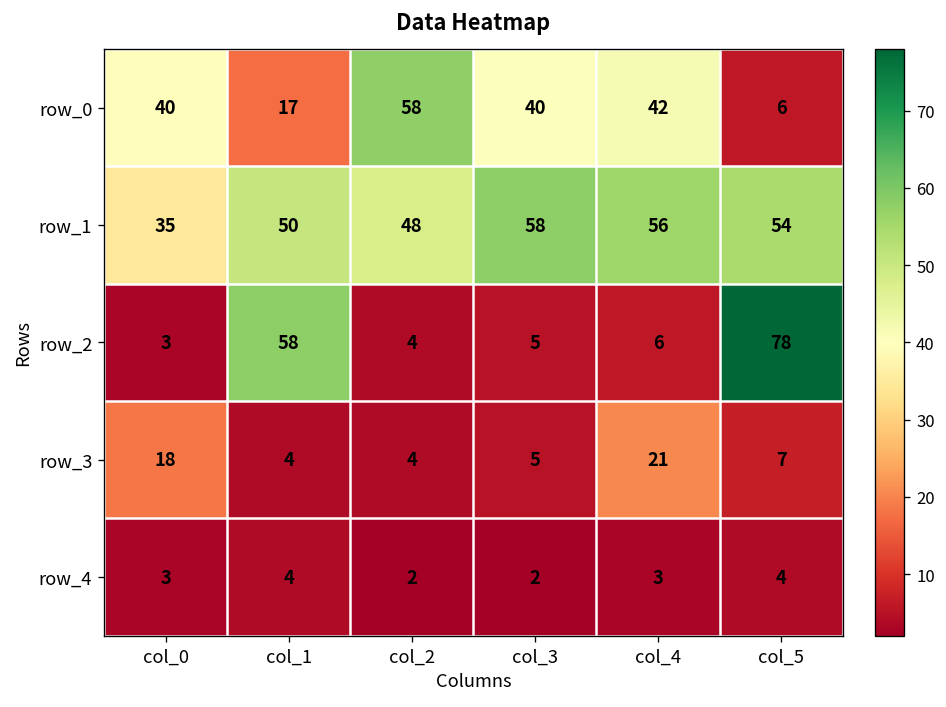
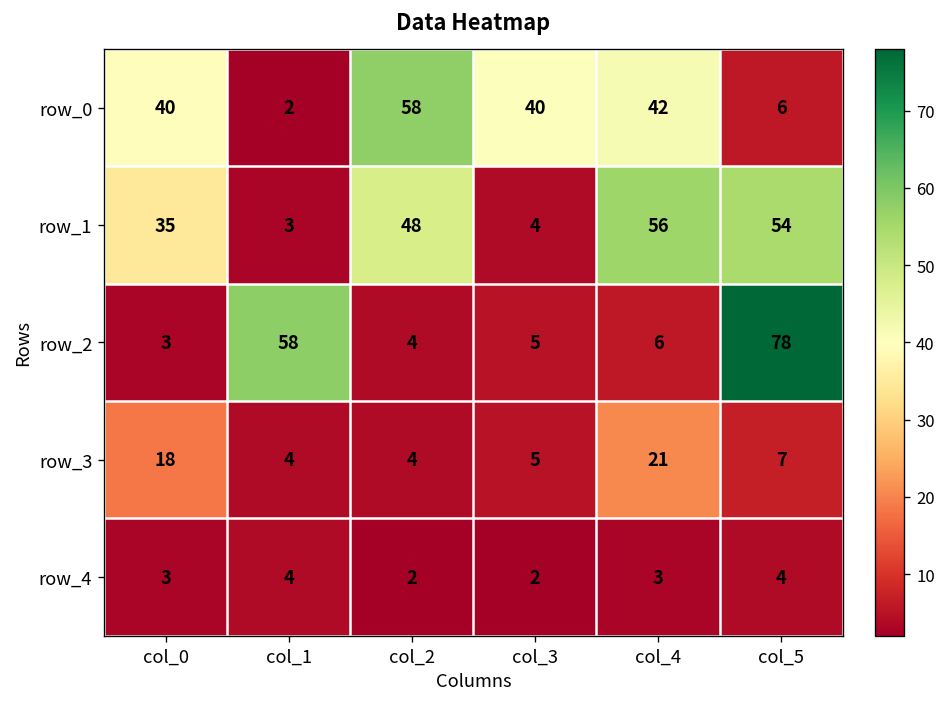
  {
    "row_0": {
      "col_0": 40,
-     "col_1": 17,
+     "col_1": 2,
      "col_2": 58,
      "col_3": 40,
      "col_4": 42,
      "col_5": 6
    },
    "row_1": {
      "col_0": 35,
-     "col_1": 50,
+     "col_1": 3,
      "col_2": 48,
-     "col_3": 58,
+     "col_3": 4,
      "col_4": 56,
      "col_5": 54
    },
    "row_2": {
      "col_0": 3,
      "col_1": 58,
      "col_2": 4,
      "col_3": 5,
      "col_4": 6,
      "col_5": 78
    },
    "row_3": {
      "col_0": 18,
      "col_1": 4,
      "col_2": 4,
      "col_3": 5,
      "col_4": 21,
      "col_5": 7
    },
    "row_4": {
      "col_0": 3,
      "col_1": 4,
      "col_2": 2,
      "col_3": 2,
      "col_4": 3,
      "col_5": 4
    }
  }
